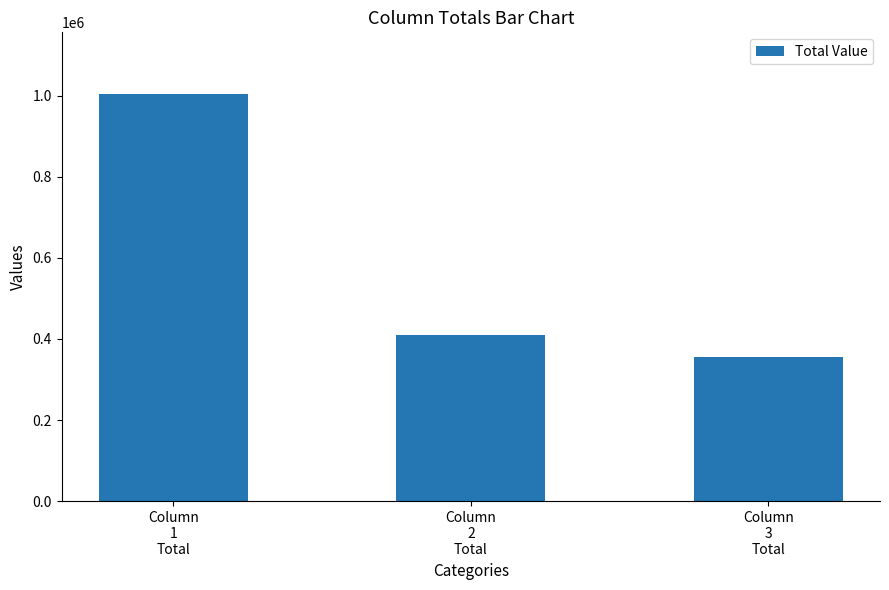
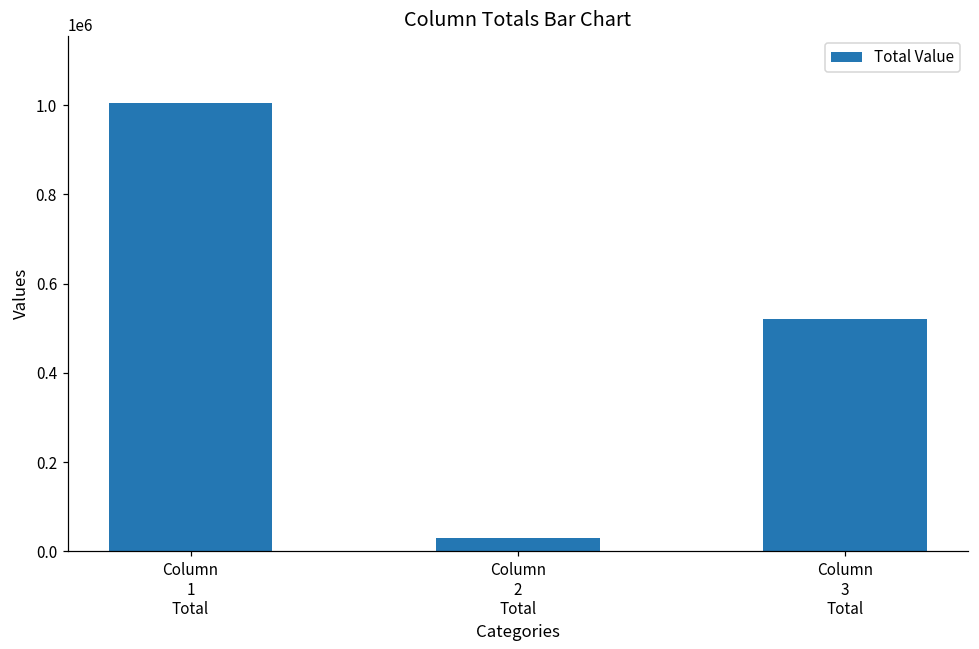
  {
    "Column 1 Total": 1000000,
-   "Column 2 Total": 410000,
-   "Column 3 Total": 360000
+   "Column 2 Total": 30000,
+   "Column 3 Total": 520000
  }
